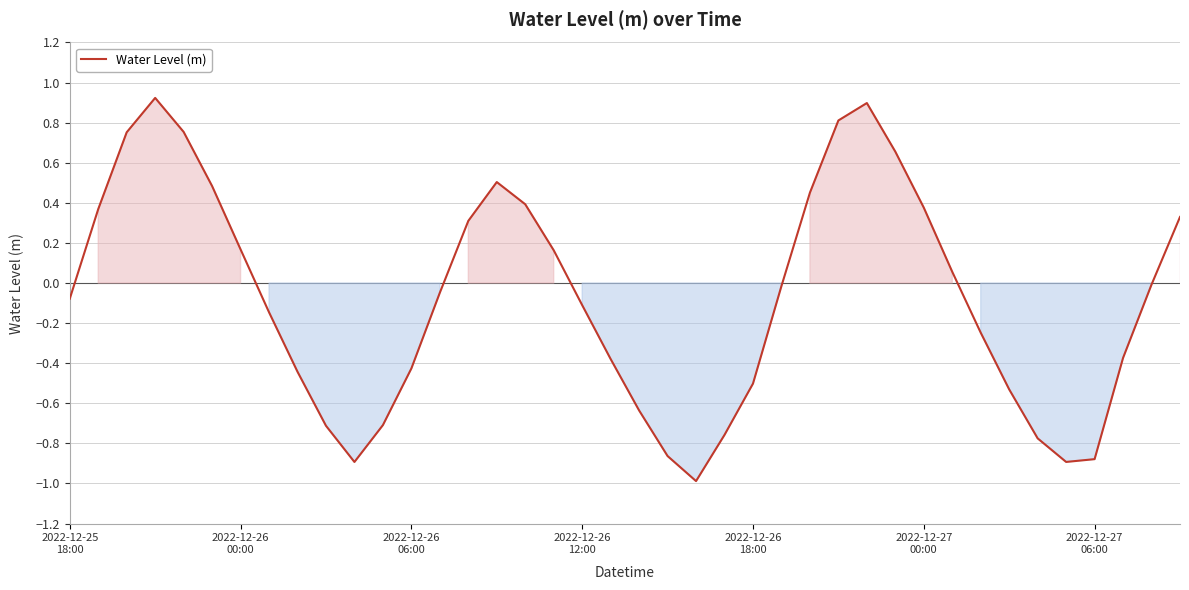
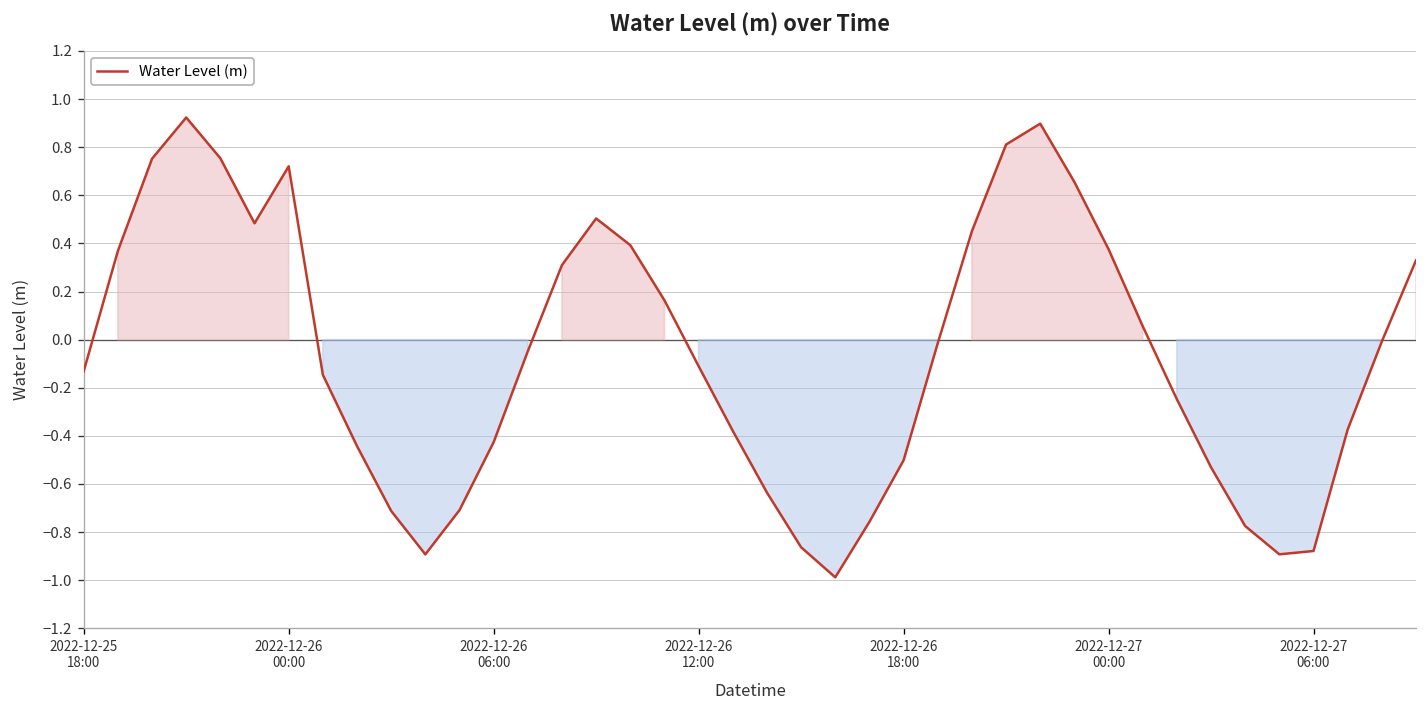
  {
-   "2022-12-25 18:00": -0.08,
-   "2022-12-26 00:00": 0.17,
+   "2022-12-25 18:00": -0.13,
+   "2022-12-26 00:00": 0.72,
    "2022-12-26 06:00": -0.43,
    "2022-12-26 12:00": -0.11,
    "2022-12-26 18:00": -0.50,
    "2022-12-27 00:00": 0.38,
    "2022-12-27 06:00": -0.88
  }
